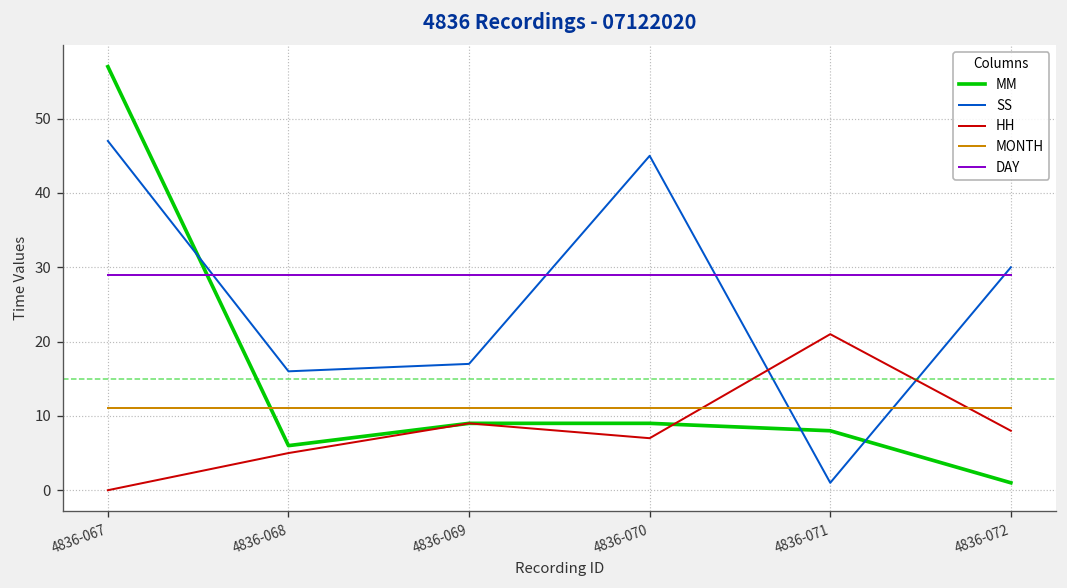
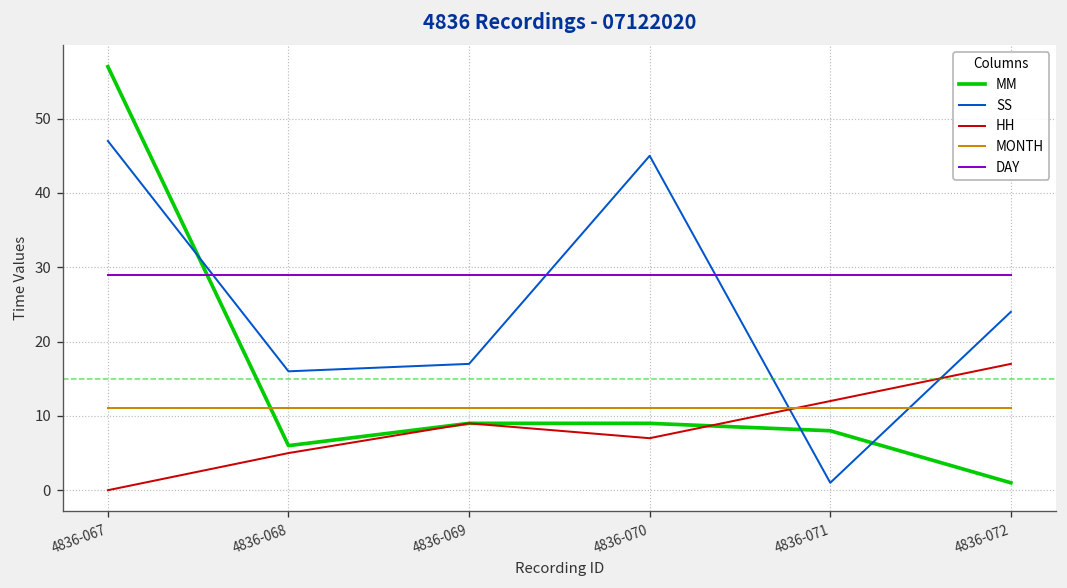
  {
    "MM": {
      "4836-067": 57,
      "4836-068": 6,
      "4836-070": 9,
      "4836-071": 8,
      "4836-072": 1
    },
    "SS": {
      "4836-067": 47,
      "4836-068": 16,
      "4836-069": 17,
      "4836-070": 45,
      "4836-071": 1,
-     "4836-072": 30
+     "4836-072": 24
    },
    "HH": {
      "4836-067": 0,
      "4836-068": 5,
      "4836-070": 7,
-     "4836-071": 21,
-     "4836-072": 8
+     "4836-071": 12,
+     "4836-072": 17
    },
    "MONTH": {
      "4836-067": 11,
      "4836-068": 11,
      "4836-069": 11,
      "4836-070": 11,
      "4836-071": 11,
      "4836-072": 11
    },
    "DAY": {
      "4836-067": 29,
      "4836-068": 29,
      "4836-069": 29,
      "4836-070": 29,
      "4836-071": 29,
      "4836-072": 29
    }
  }
